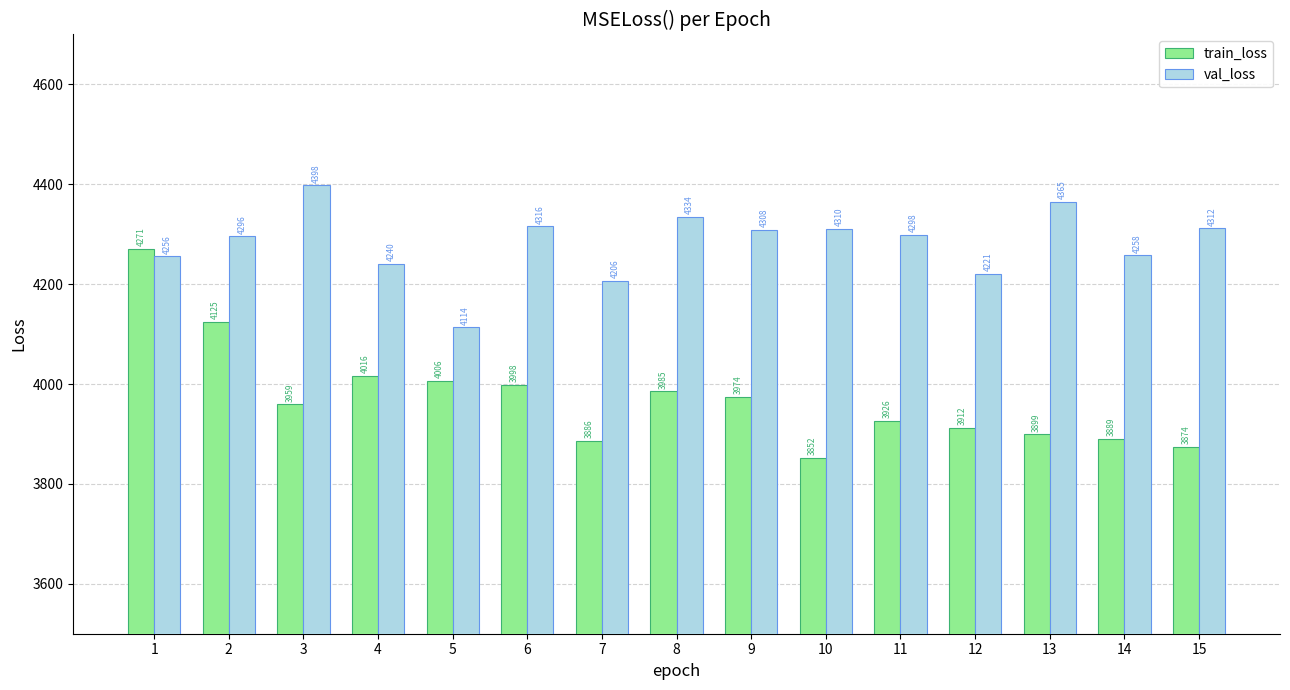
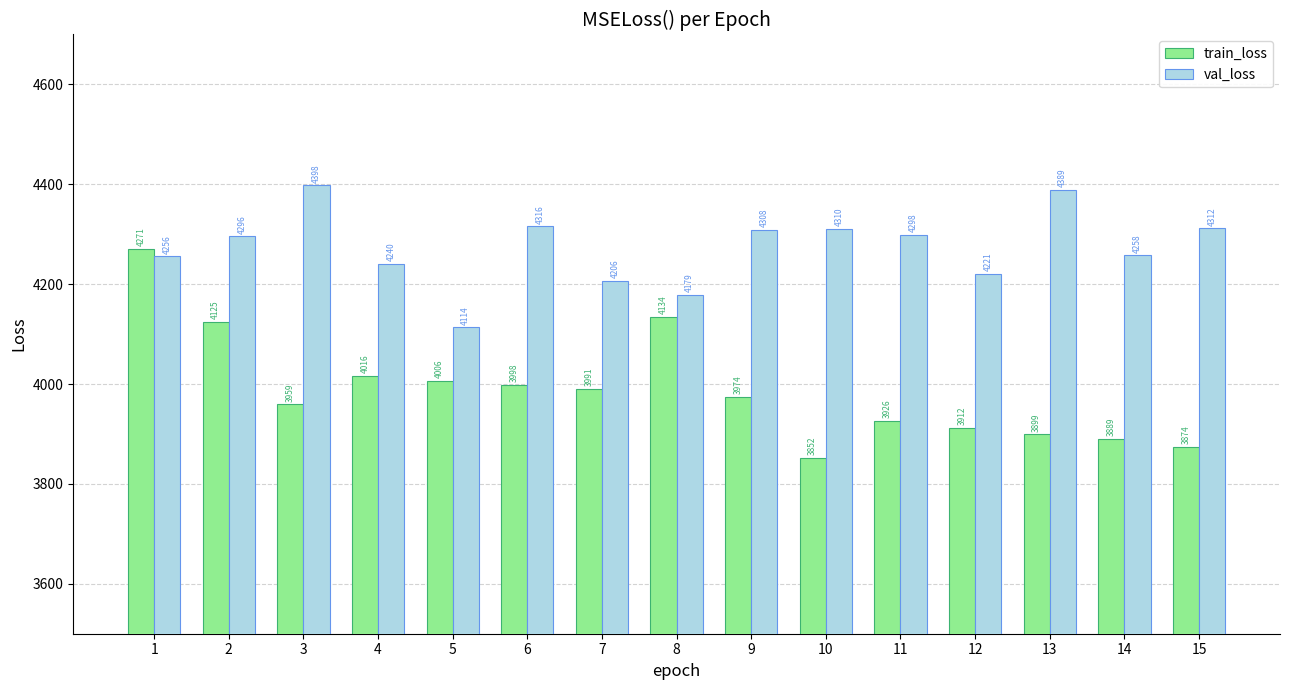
  {
    "train_loss": {
      "1": 4271,
      "2": 4125,
      "3": 3959,
      "4": 4016,
      "5": 4006,
      "6": 3998,
-     "7": 3886,
-     "8": 3985,
+     "7": 3991,
+     "8": 4134,
      "9": 3974,
      "10": 3852,
      "11": 3926,
      "12": 3912,
      "13": 3899,
      "14": 3889,
      "15": 3874
    },
    "val_loss": {
      "1": 4256,
      "2": 4296,
      "3": 4398,
      "4": 4240,
      "5": 4114,
      "6": 4316,
      "7": 4206,
-     "8": 4334,
+     "8": 4179,
      "9": 4308,
      "10": 4310,
      "11": 4298,
      "12": 4221,
-     "13": 4365,
+     "13": 4389,
      "14": 4258,
      "15": 4312
    }
  }
